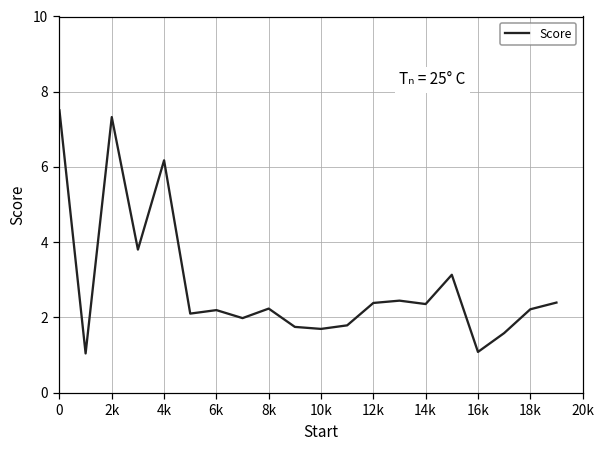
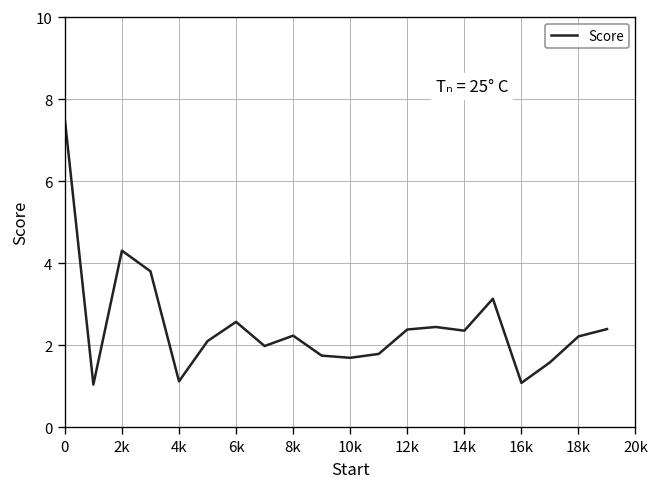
  {
    "0": 7.5,
-   "2k": 7.3,
-   "4k": 6.2,
-   "6k": 2.2,
+   "2k": 4.3,
+   "4k": 1.1,
+   "6k": 2.6,
    "8k": 2.2,
    "10k": 1.7,
    "12k": 2.4,
    "14k": 2.4,
    "16k": 1.1,
    "18k": 2.2
  }
